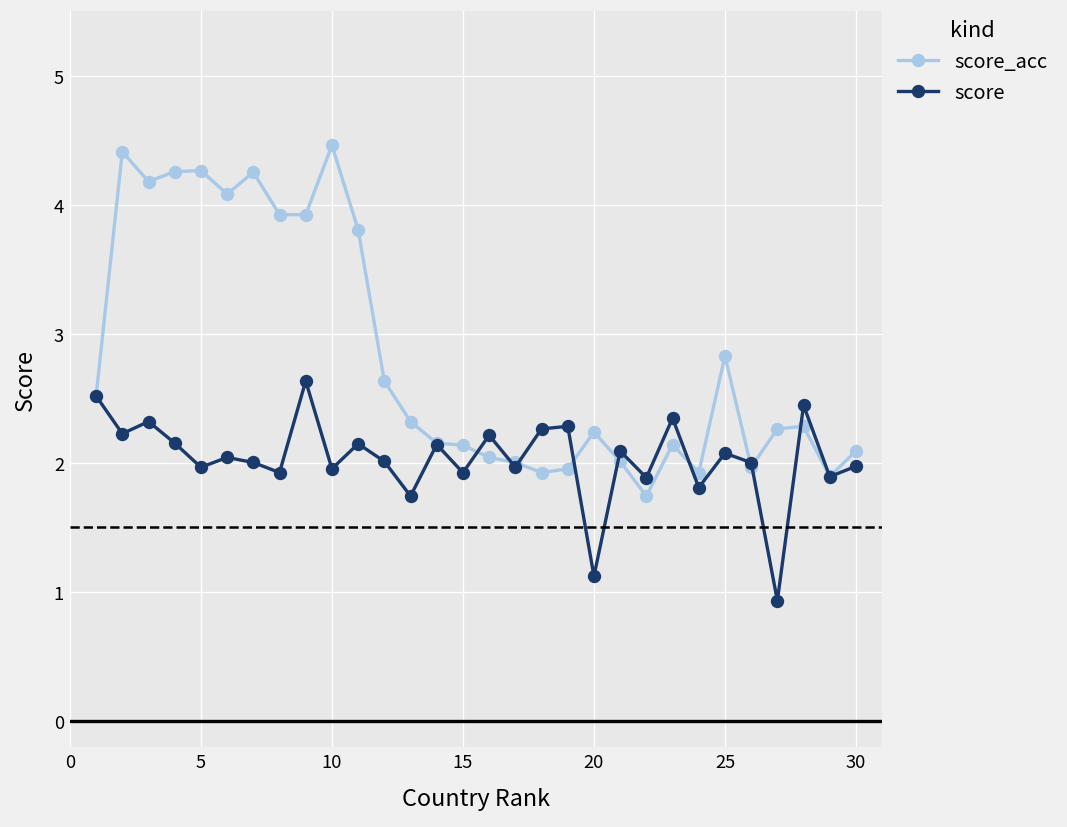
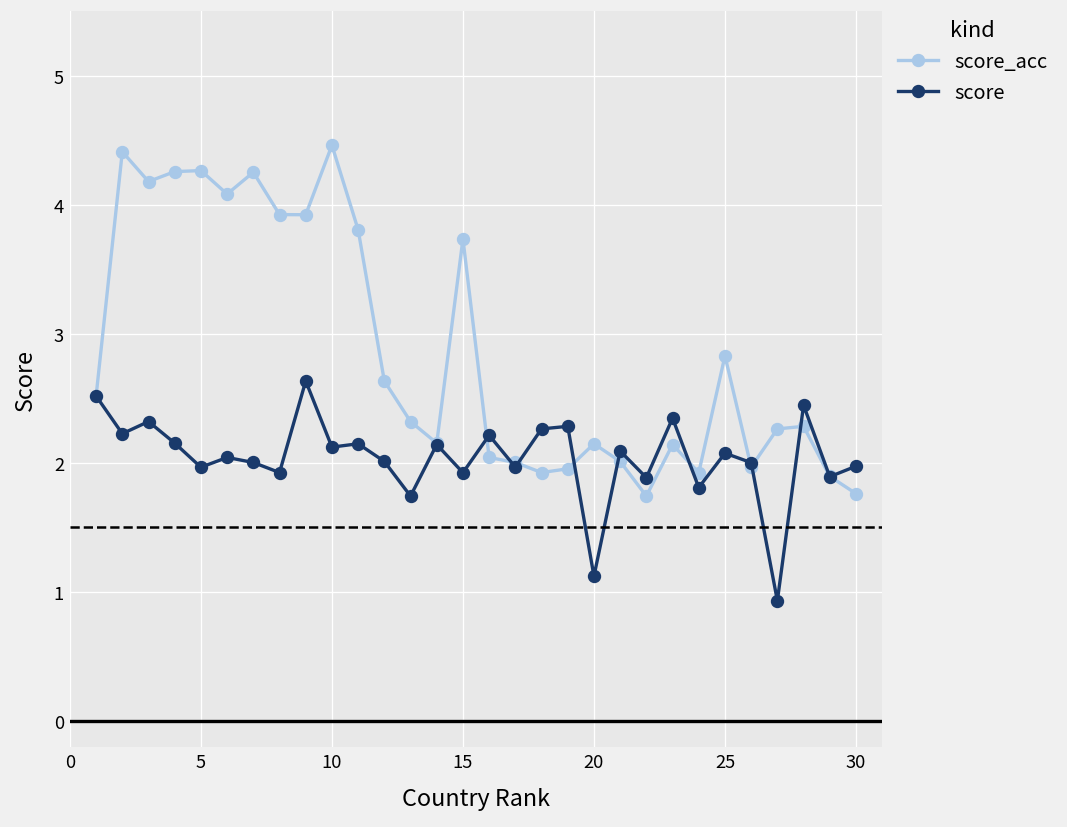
  {
    "score_acc": {
      "5": 4.26,
      "10": 4.46,
-     "15": 2.14,
-     "20": 2.24,
+     "15": 3.73,
+     "20": 2.15,
      "25": 2.83,
-     "30": 2.09
+     "30": 1.76
    },
    "score": {
      "5": 1.97,
-     "10": 1.95,
+     "10": 2.12,
      "15": 1.92,
      "20": 1.12,
      "25": 2.08,
      "30": 1.97
    }
  }
